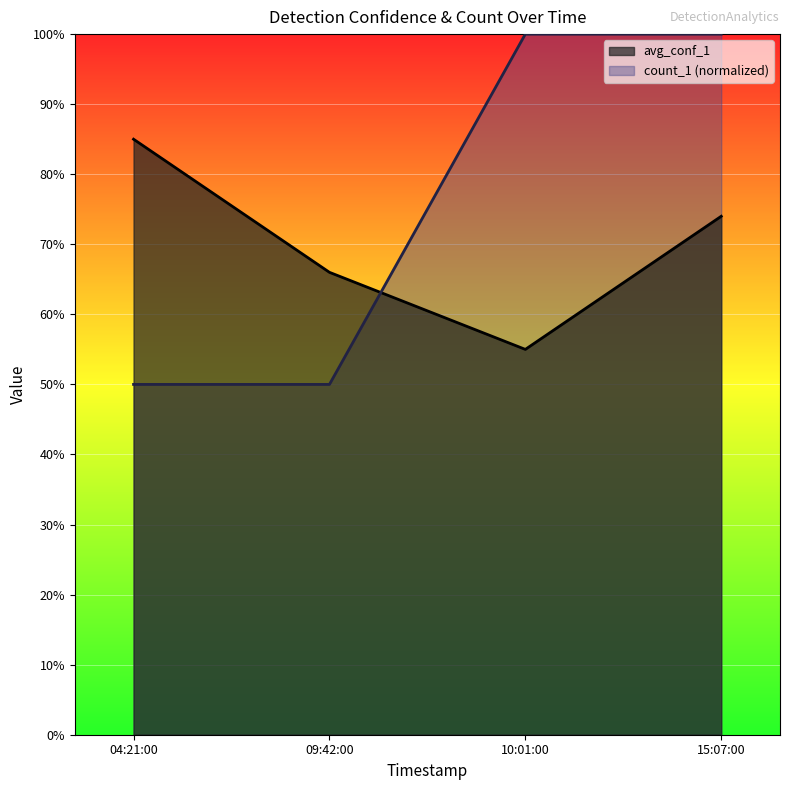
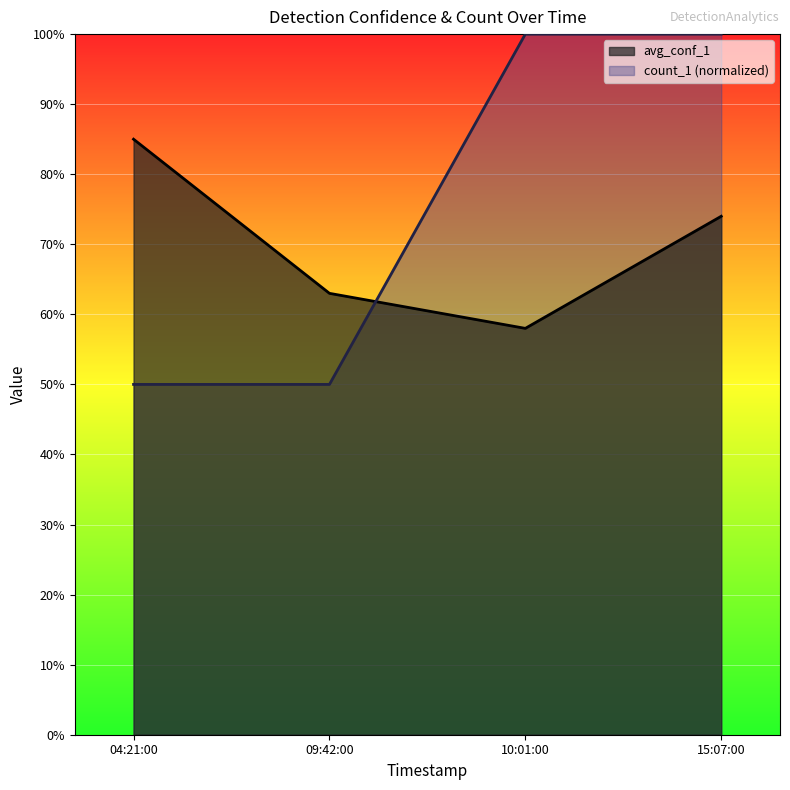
  {
    "avg_conf_1": {
      "04:21:00": "85%",
-     "09:42:00": "66%",
-     "10:01:00": "55%",
+     "09:42:00": "63%",
+     "10:01:00": "58%",
      "15:07:00": "74%"
    },
    "count_1 (normalized)": {
      "04:21:00": "50%",
      "09:42:00": "50%",
      "10:01:00": "100%",
      "15:07:00": "100%"
    }
  }
